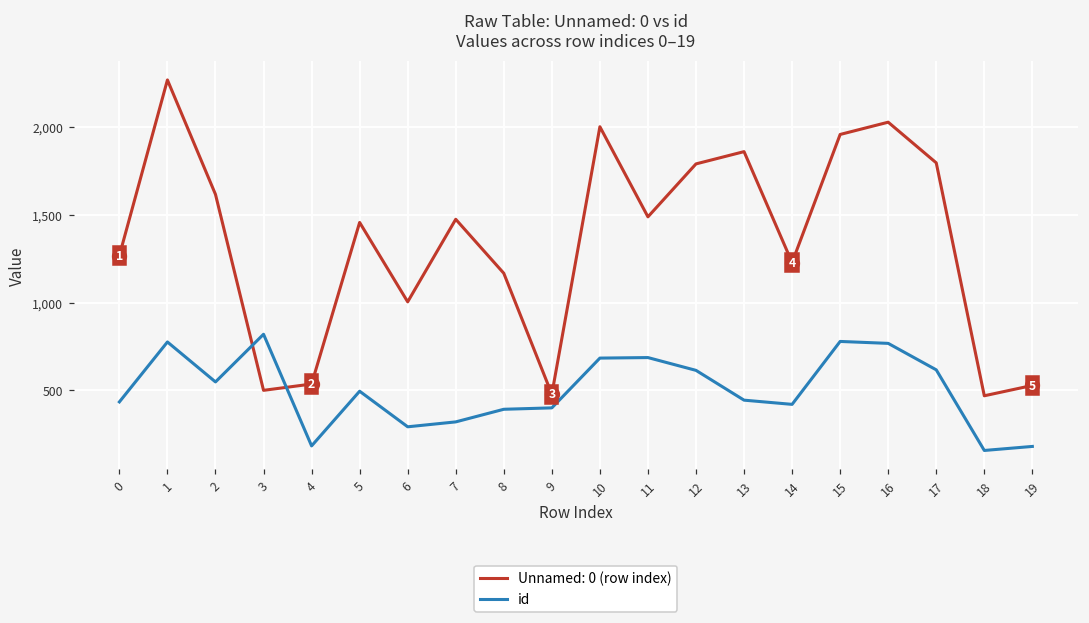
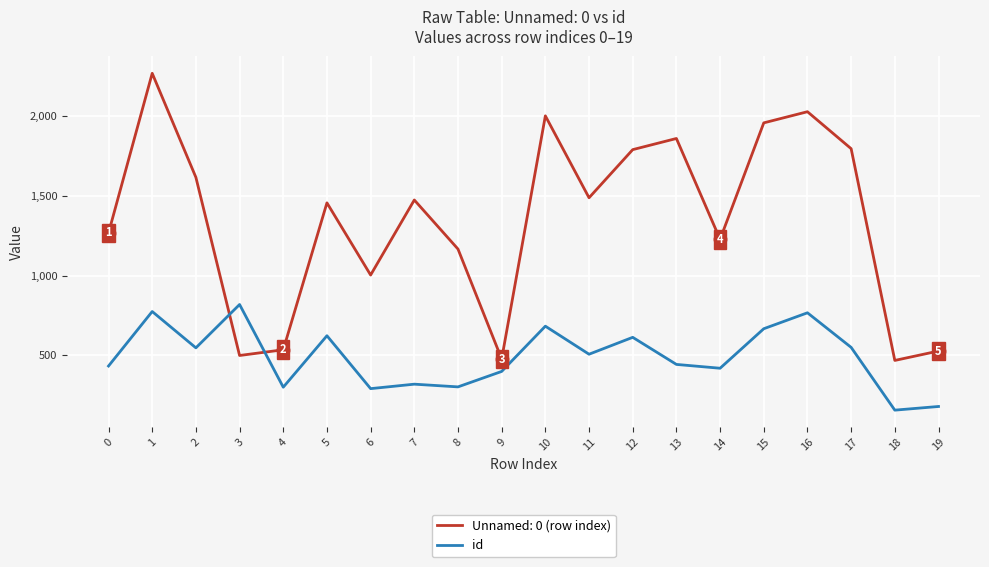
  {
    "id": {
      "0": 430,
      "1": 780,
      "2": 550,
      "3": 820,
-     "4": 180,
-     "5": 490,
+     "4": 300,
+     "5": 620,
      "6": 290,
      "7": 320,
-     "8": 390,
+     "8": 300,
      "9": 400,
      "10": 680,
-     "11": 690,
+     "11": 510,
      "12": 610,
      "13": 440,
      "14": 420,
-     "15": 780,
+     "15": 670,
      "16": 770,
-     "17": 620,
+     "17": 550,
      "18": 160,
      "19": 180
    }
  }
